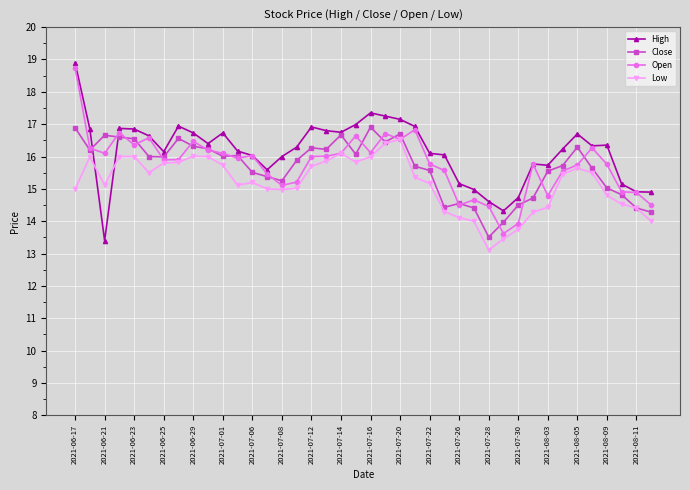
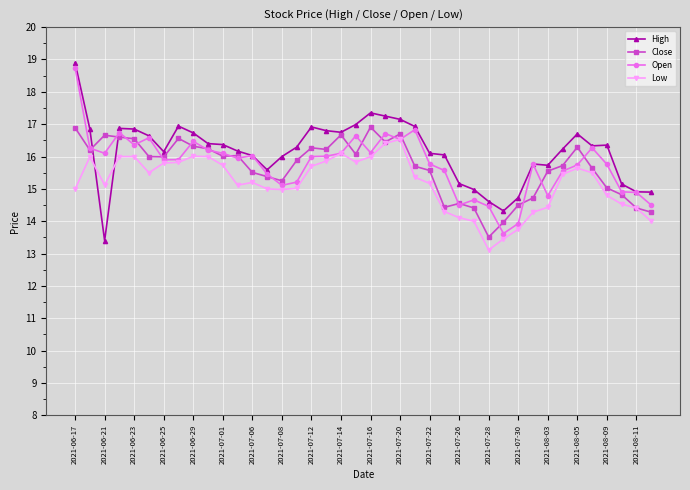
  {
    "High": {
      "2021-06-17": 18.9,
      "2021-06-21": 13.4,
      "2021-06-23": 16.9,
      "2021-06-25": 16.2,
      "2021-06-29": 16.7,
-     "2021-07-01": 16.7,
+     "2021-07-01": 16.4,
      "2021-07-08": 16.0,
      "2021-07-12": 16.9,
      "2021-07-14": 16.8,
      "2021-07-16": 17.4,
      "2021-07-20": 17.2,
      "2021-07-22": 16.1,
      "2021-07-26": 15.2,
      "2021-07-28": 14.6,
      "2021-07-30": 14.7,
      "2021-08-03": 15.7,
      "2021-08-05": 16.7,
      "2021-08-09": 16.4
    }
  }
